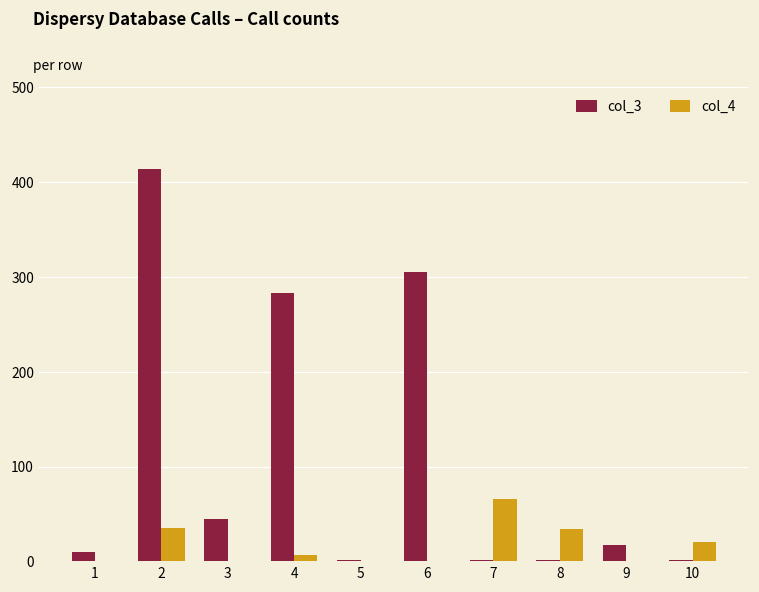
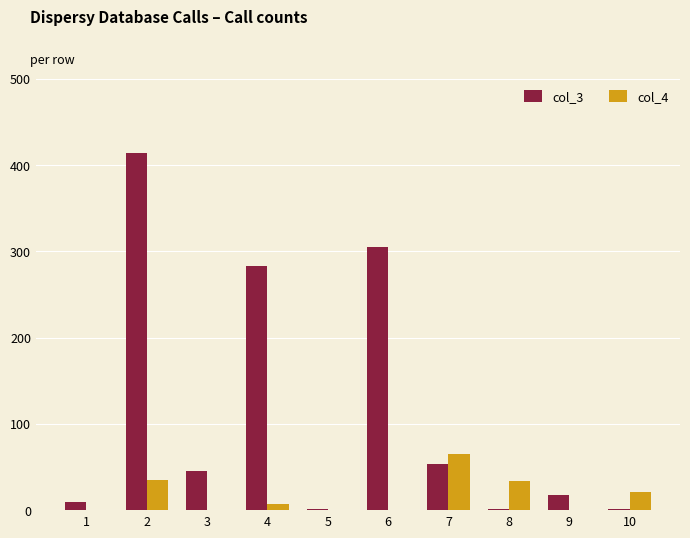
  {
    "col_3": {
      "1": 10,
      "2": 410,
      "3": 50,
      "4": 280,
      "6": 310,
-     "7": 0,
+     "7": 50,
      "9": 20
    },
    "col_4": {
      "2": 30,
      "4": 10,
      "7": 70,
      "8": 30,
      "10": 20
    }
  }
